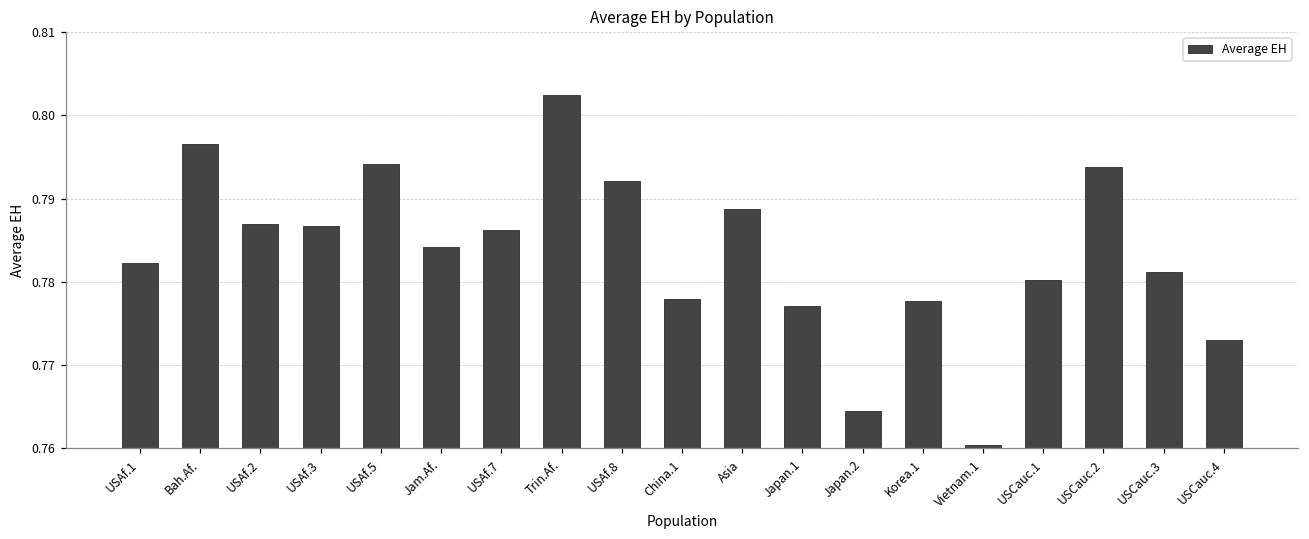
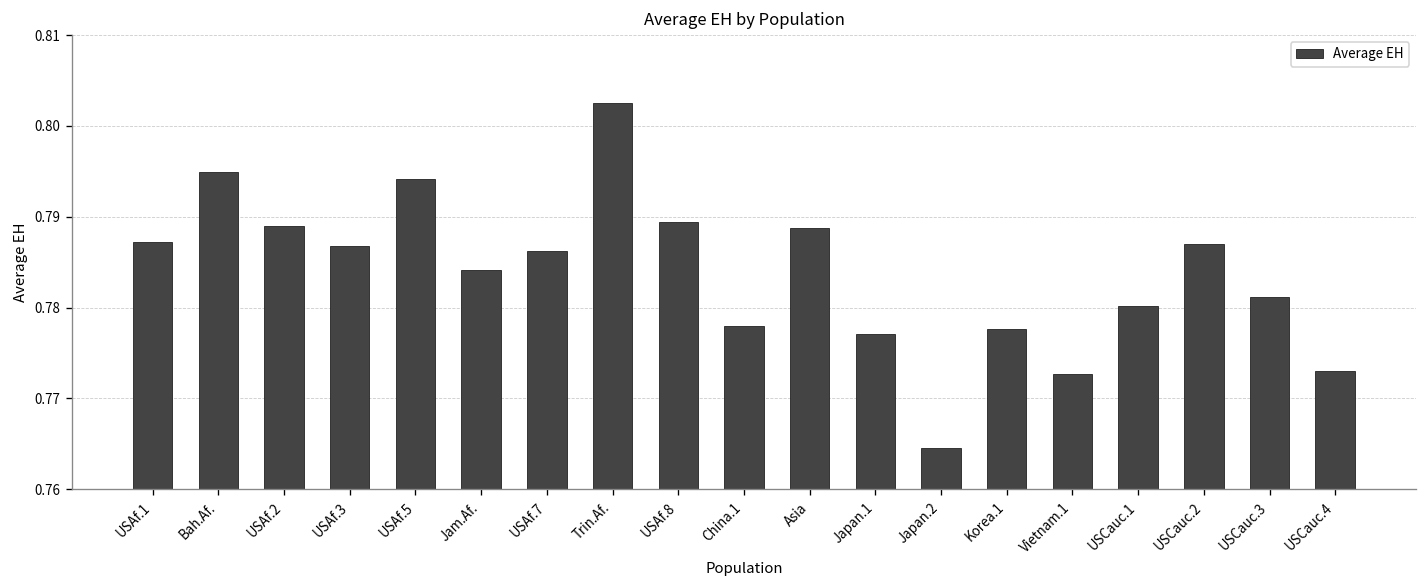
  {
-   "USAf.1": 0.782,
-   "Bah.Af.": 0.797,
-   "USAf.2": 0.787,
+   "USAf.1": 0.787,
+   "Bah.Af.": 0.795,
+   "USAf.2": 0.789,
    "USAf.3": 0.787,
    "USAf.5": 0.794,
    "Jam.Af.": 0.784,
    "USAf.7": 0.786,
    "Trin.Af.": 0.803,
-   "USAf.8": 0.792,
+   "USAf.8": 0.789,
    "China.1": 0.778,
    "Asia": 0.789,
    "Japan.1": 0.777,
    "Japan.2": 0.765,
    "Korea.1": 0.778,
-   "Vietnam.1": 0.760,
+   "Vietnam.1": 0.773,
    "USCauc.1": 0.780,
-   "USCauc.2": 0.794,
+   "USCauc.2": 0.787,
    "USCauc.3": 0.781,
    "USCauc.4": 0.773
  }
